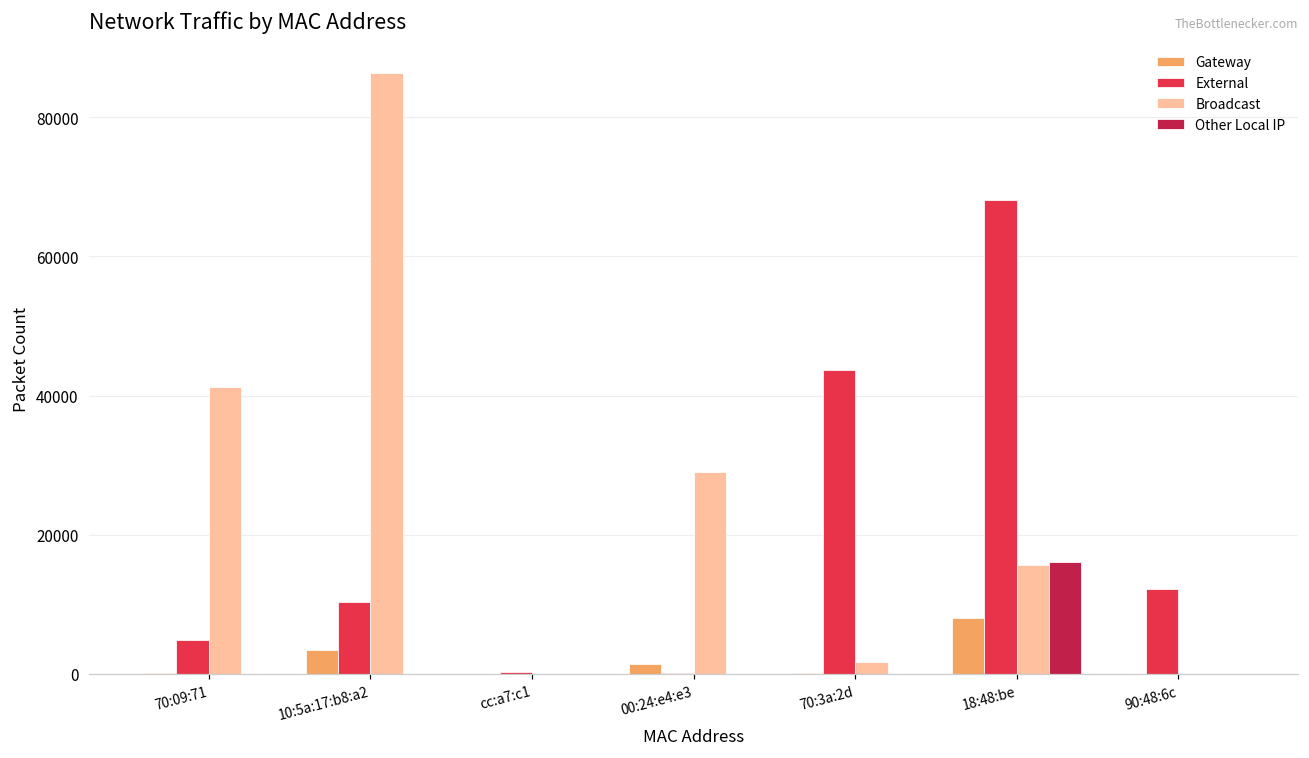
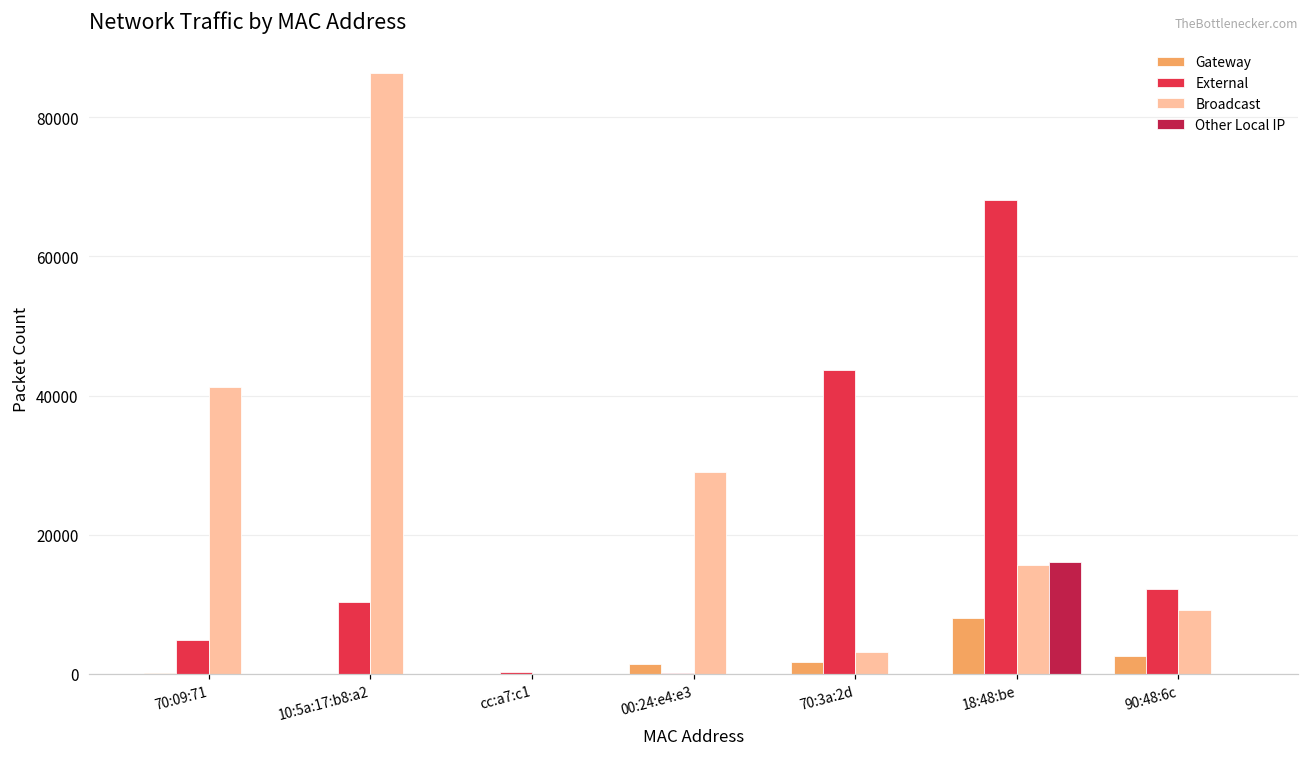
  {
    "Gateway": {
-     "10:5a:17:b8:a2": 3000,
+     "10:5a:17:b8:a2": 0,
      "00:24:e4:e3": 1000,
-     "70:3a:2d": 0,
+     "70:3a:2d": 2000,
      "18:48:be": 8000,
-     "90:48:6c": 0
+     "90:48:6c": 3000
    },
    "Broadcast": {
      "70:09:71": 41000,
      "10:5a:17:b8:a2": 86000,
      "00:24:e4:e3": 29000,
-     "70:3a:2d": 2000,
+     "70:3a:2d": 3000,
      "18:48:be": 16000,
-     "90:48:6c": 0
+     "90:48:6c": 9000
    }
  }
